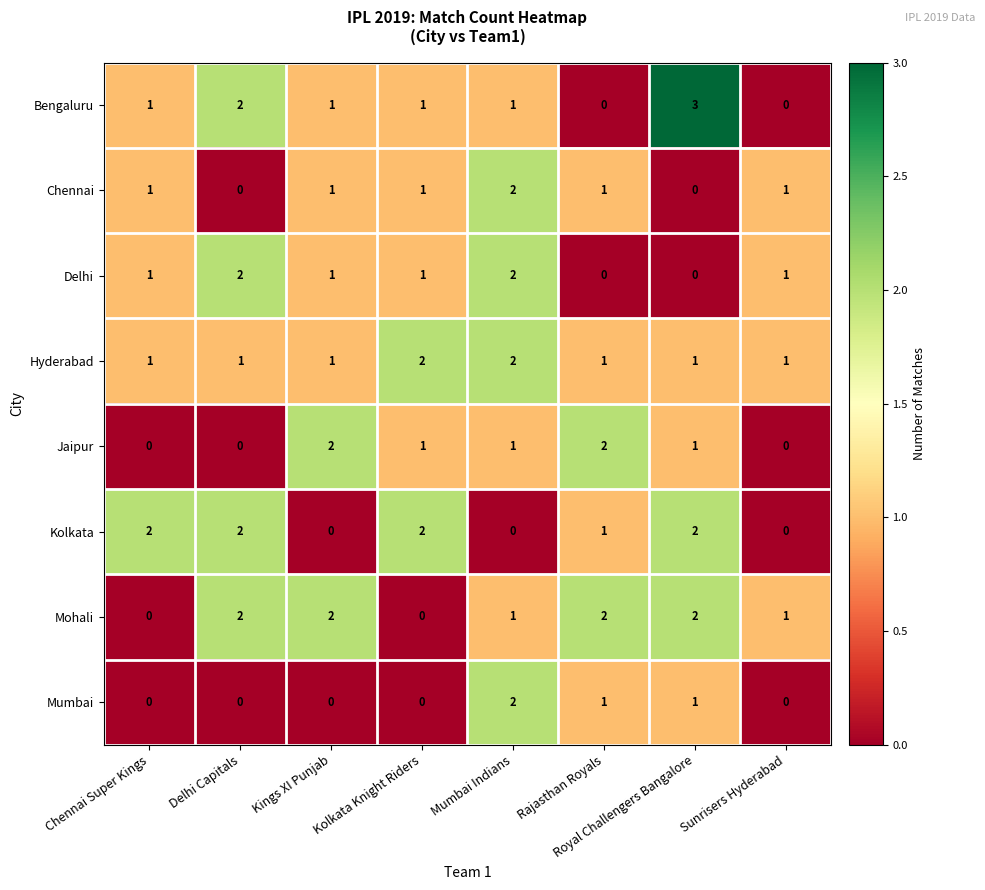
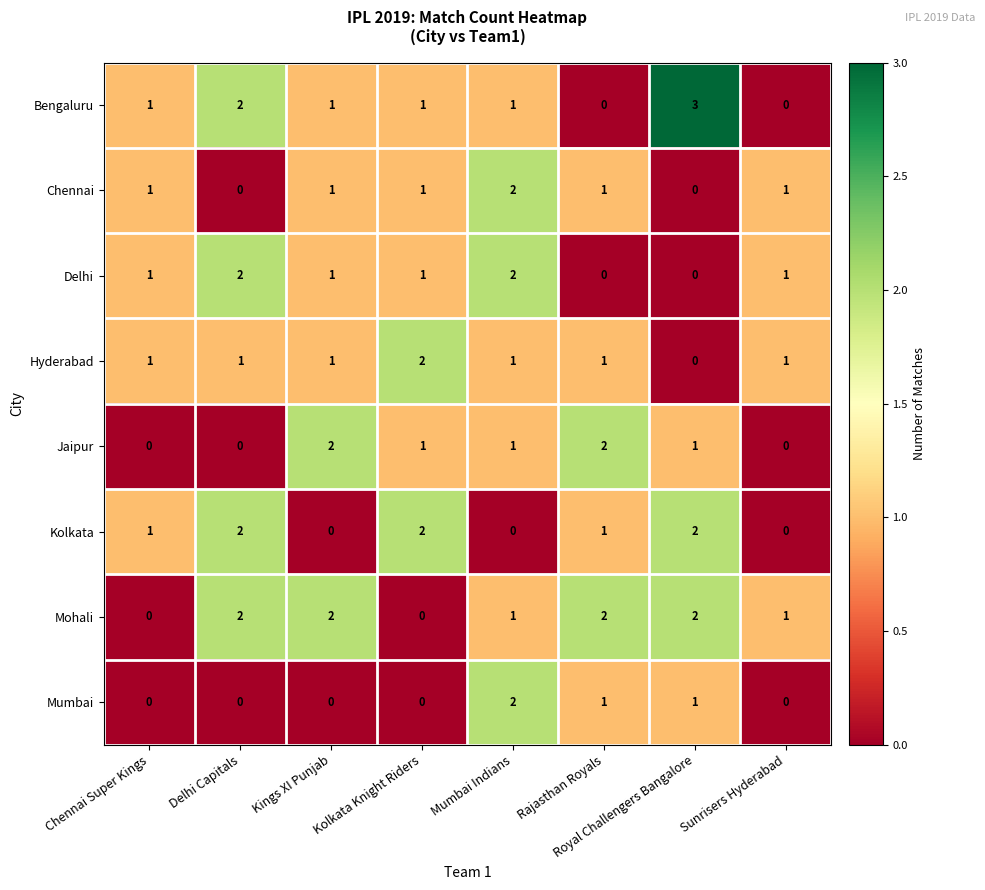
  {
    "Bengaluru": {
      "Chennai Super Kings": 1,
      "Delhi Capitals": 2,
      "Kings XI Punjab": 1,
      "Kolkata Knight Riders": 1,
      "Mumbai Indians": 1,
      "Rajasthan Royals": 0,
      "Royal Challengers Bangalore": 3,
      "Sunrisers Hyderabad": 0
    },
    "Chennai": {
      "Chennai Super Kings": 1,
      "Delhi Capitals": 0,
      "Kings XI Punjab": 1,
      "Kolkata Knight Riders": 1,
      "Mumbai Indians": 2,
      "Rajasthan Royals": 1,
      "Royal Challengers Bangalore": 0,
      "Sunrisers Hyderabad": 1
    },
    "Delhi": {
      "Chennai Super Kings": 1,
      "Delhi Capitals": 2,
      "Kings XI Punjab": 1,
      "Kolkata Knight Riders": 1,
      "Mumbai Indians": 2,
      "Rajasthan Royals": 0,
      "Royal Challengers Bangalore": 0,
      "Sunrisers Hyderabad": 1
    },
    "Hyderabad": {
      "Chennai Super Kings": 1,
      "Delhi Capitals": 1,
      "Kings XI Punjab": 1,
      "Kolkata Knight Riders": 2,
-     "Mumbai Indians": 2,
+     "Mumbai Indians": 1,
      "Rajasthan Royals": 1,
-     "Royal Challengers Bangalore": 1,
+     "Royal Challengers Bangalore": 0,
      "Sunrisers Hyderabad": 1
    },
    "Jaipur": {
      "Chennai Super Kings": 0,
      "Delhi Capitals": 0,
      "Kings XI Punjab": 2,
      "Kolkata Knight Riders": 1,
      "Mumbai Indians": 1,
      "Rajasthan Royals": 2,
      "Royal Challengers Bangalore": 1,
      "Sunrisers Hyderabad": 0
    },
    "Kolkata": {
-     "Chennai Super Kings": 2,
+     "Chennai Super Kings": 1,
      "Delhi Capitals": 2,
      "Kings XI Punjab": 0,
      "Kolkata Knight Riders": 2,
      "Mumbai Indians": 0,
      "Rajasthan Royals": 1,
      "Royal Challengers Bangalore": 2,
      "Sunrisers Hyderabad": 0
    },
    "Mohali": {
      "Chennai Super Kings": 0,
      "Delhi Capitals": 2,
      "Kings XI Punjab": 2,
      "Kolkata Knight Riders": 0,
      "Mumbai Indians": 1,
      "Rajasthan Royals": 2,
      "Royal Challengers Bangalore": 2,
      "Sunrisers Hyderabad": 1
    },
    "Mumbai": {
      "Chennai Super Kings": 0,
      "Delhi Capitals": 0,
      "Kings XI Punjab": 0,
      "Kolkata Knight Riders": 0,
      "Mumbai Indians": 2,
      "Rajasthan Royals": 1,
      "Royal Challengers Bangalore": 1,
      "Sunrisers Hyderabad": 0
    }
  }
